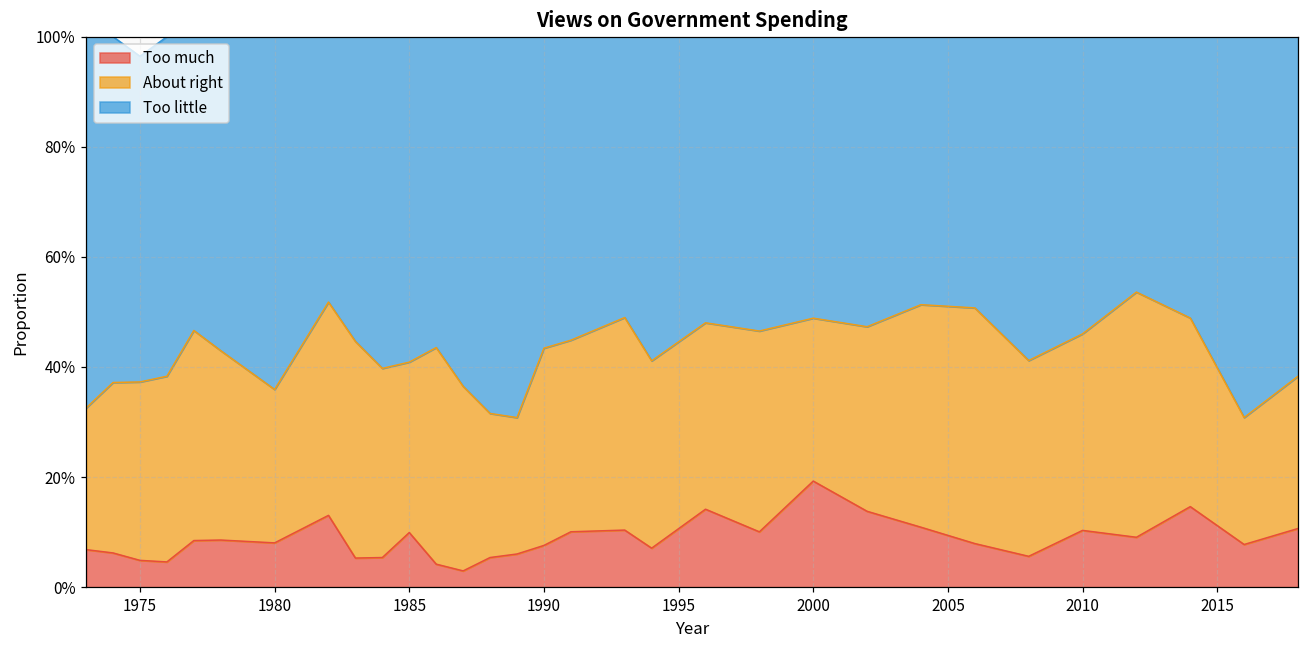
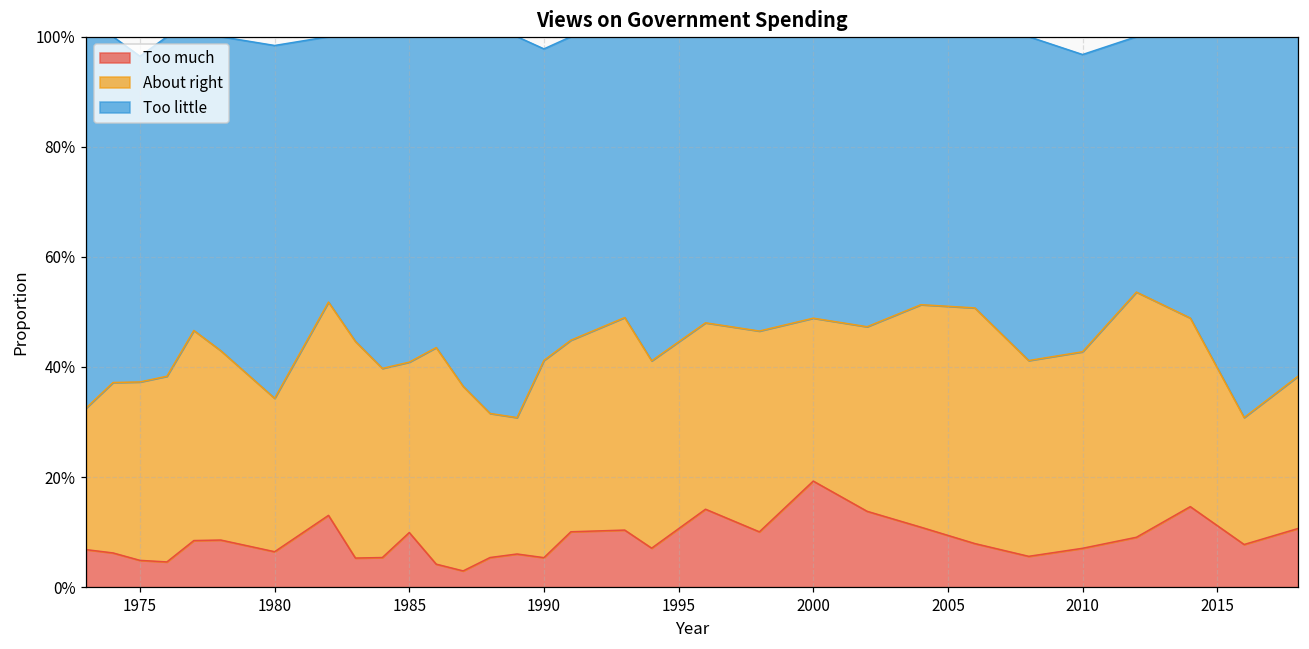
  {
    "Too much": {
      "1975": "5%",
-     "1980": "8%",
+     "1980": "6%",
      "1985": "10%",
-     "1990": "8%",
+     "1990": "5%",
      "2000": "19%",
-     "2010": "10%"
+     "2010": "7%"
    },
    "About right": {
      "1975": "32%",
      "1980": "28%",
      "1985": "31%",
      "1990": "36%",
      "2000": "30%",
      "2010": "36%"
    },
    "Too little": {
      "1980": "64%",
      "1990": "57%",
      "2010": "54%"
    }
  }
